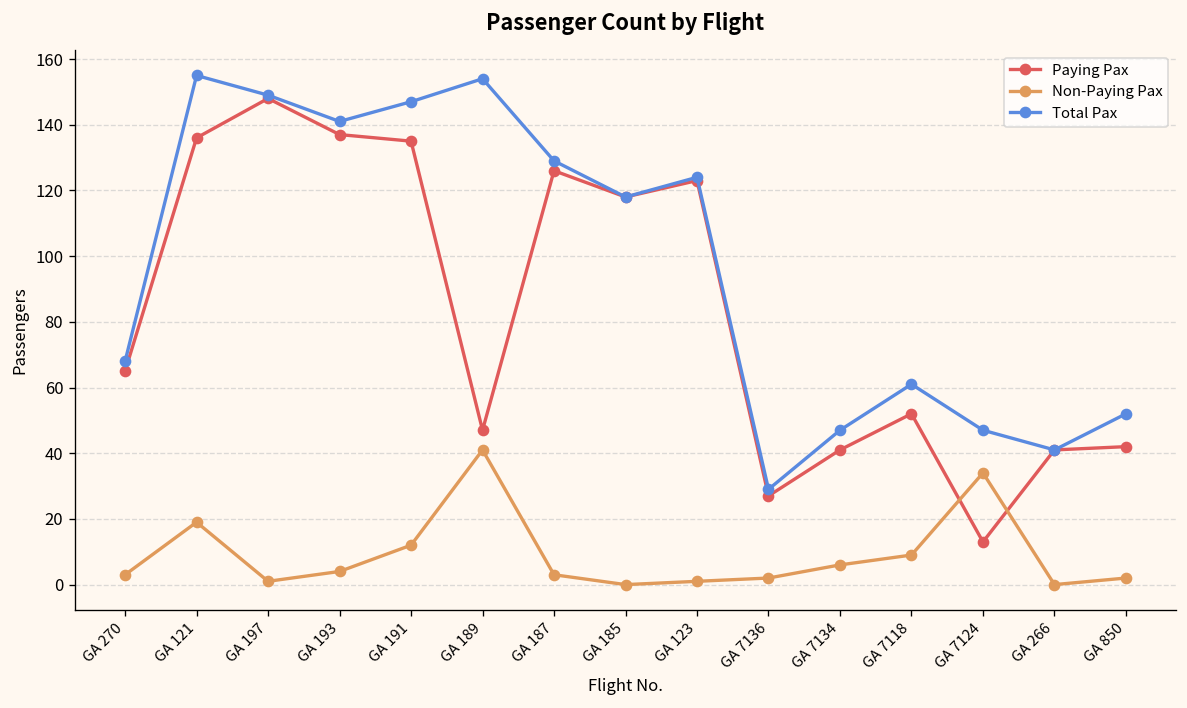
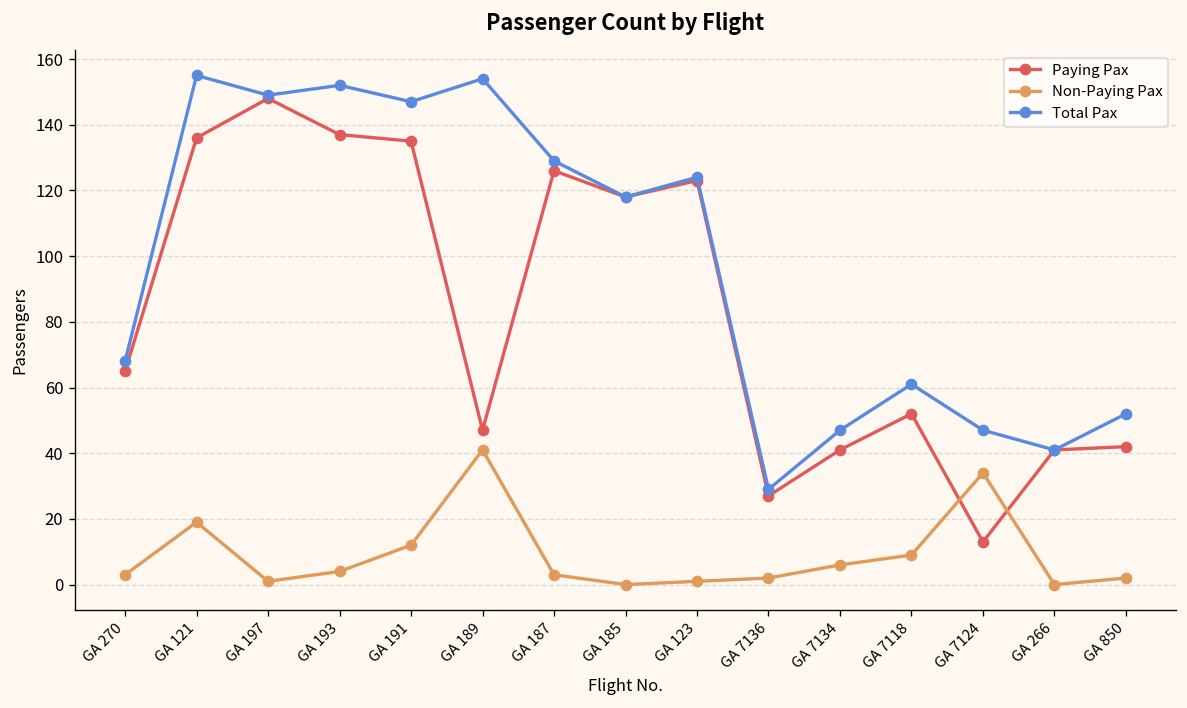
  {
    "Paying Pax": {
      "GA 270": 65,
      "GA 121": 136,
      "GA 197": 148,
      "GA 193": 137,
      "GA 191": 135,
      "GA 189": 47,
      "GA 187": 126,
      "GA 123": 123,
      "GA 7136": 27,
      "GA 7134": 41,
      "GA 7118": 52,
      "GA 7124": 13,
      "GA 850": 42
    },
    "Non-Paying Pax": {
      "GA 270": 3,
      "GA 121": 19,
      "GA 197": 1,
      "GA 193": 4,
      "GA 191": 12,
      "GA 189": 41,
      "GA 187": 3,
      "GA 185": 0,
      "GA 123": 1,
      "GA 7136": 2,
      "GA 7134": 6,
      "GA 7118": 9,
      "GA 7124": 34,
      "GA 266": 0,
      "GA 850": 2
    },
    "Total Pax": {
      "GA 270": 68,
      "GA 121": 155,
      "GA 197": 149,
-     "GA 193": 141,
+     "GA 193": 152,
      "GA 191": 147,
      "GA 189": 154,
      "GA 187": 129,
      "GA 123": 124,
      "GA 7136": 29,
      "GA 7134": 47,
      "GA 7118": 61,
      "GA 7124": 47,
      "GA 850": 52
    }
  }
